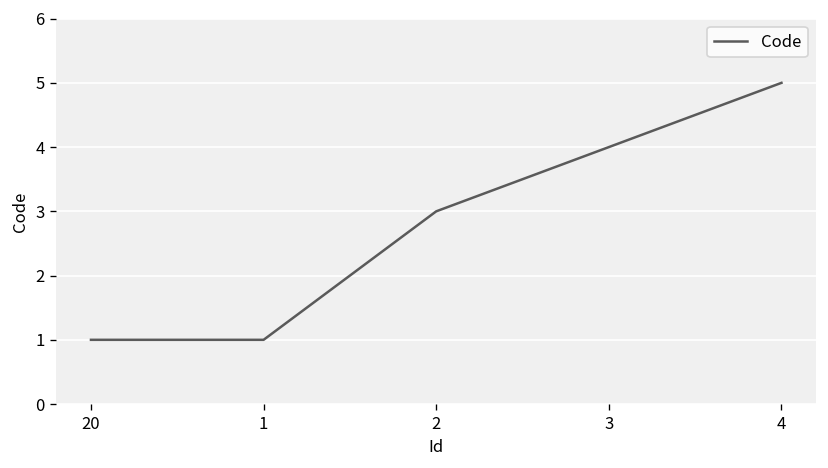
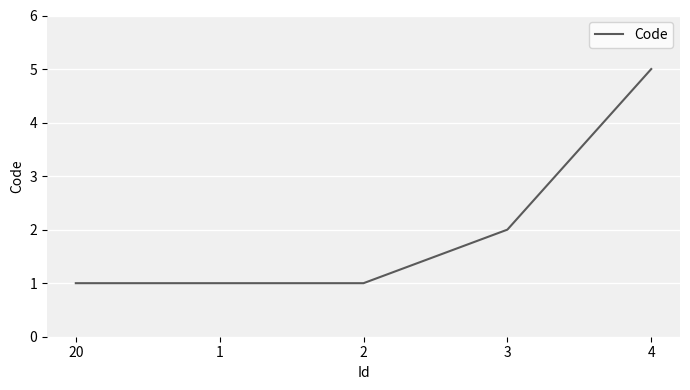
  {
    "20": 1,
    "1": 1,
-   "2": 3,
-   "3": 4,
+   "2": 1,
+   "3": 2,
    "4": 5
  }
